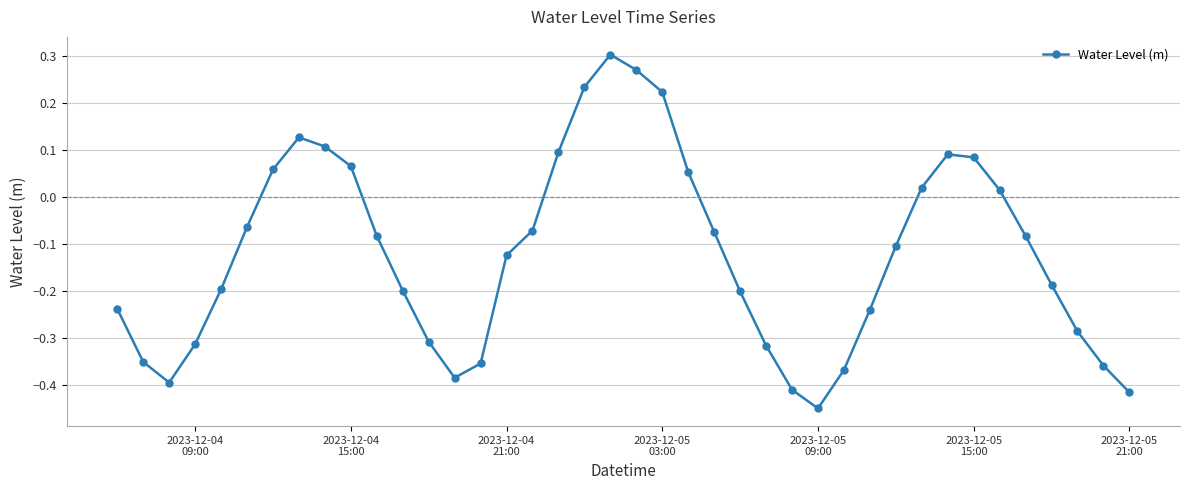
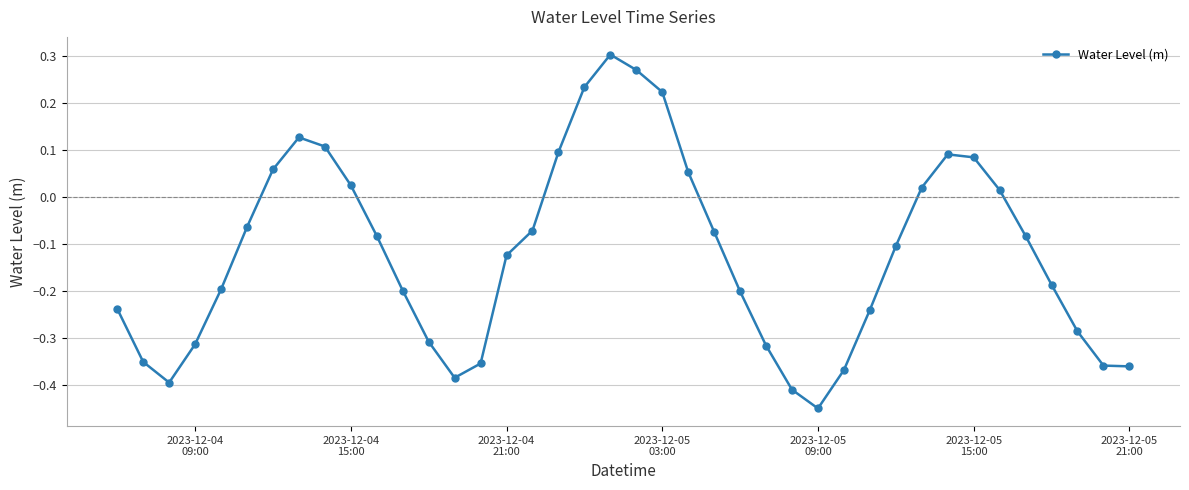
  {
    "2023-12-04 09:00": -0.31,
-   "2023-12-04 15:00": 0.07,
+   "2023-12-04 15:00": 0.03,
    "2023-12-04 21:00": -0.12,
    "2023-12-05 03:00": 0.22,
    "2023-12-05 09:00": -0.45,
    "2023-12-05 15:00": 0.08,
-   "2023-12-05 21:00": -0.42
+   "2023-12-05 21:00": -0.36
  }
